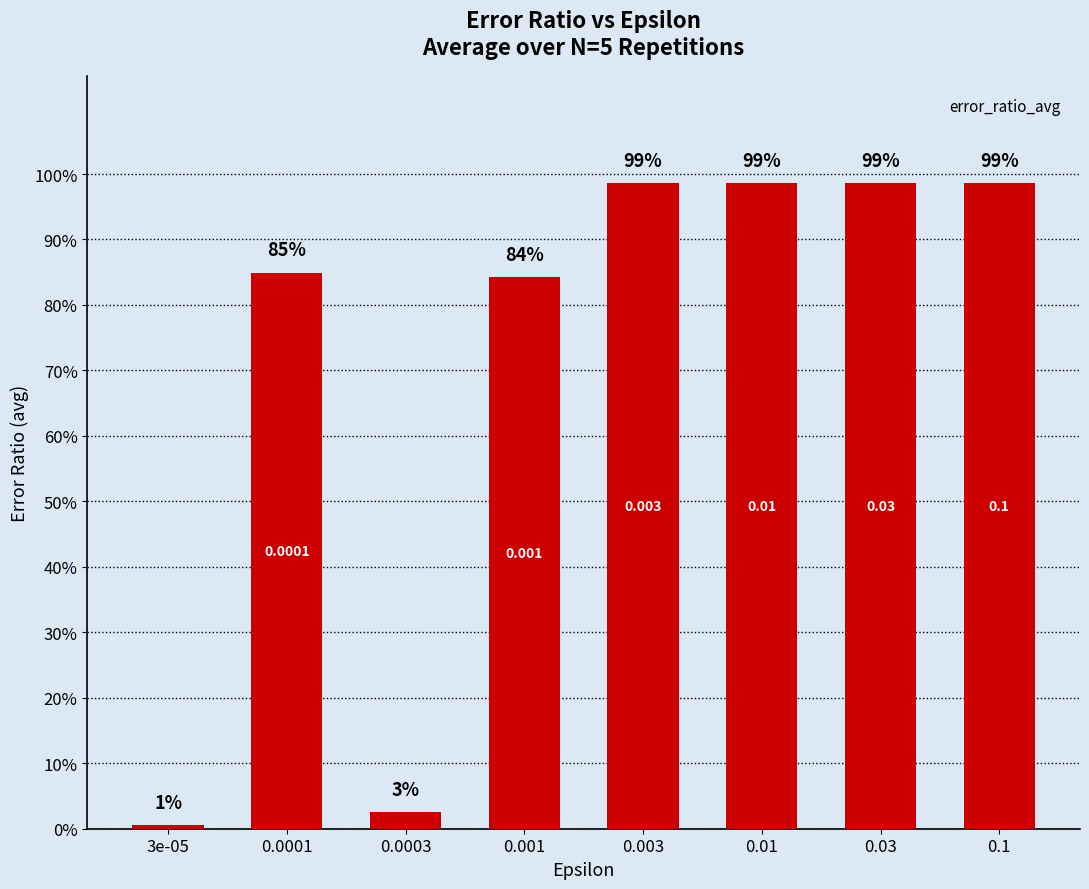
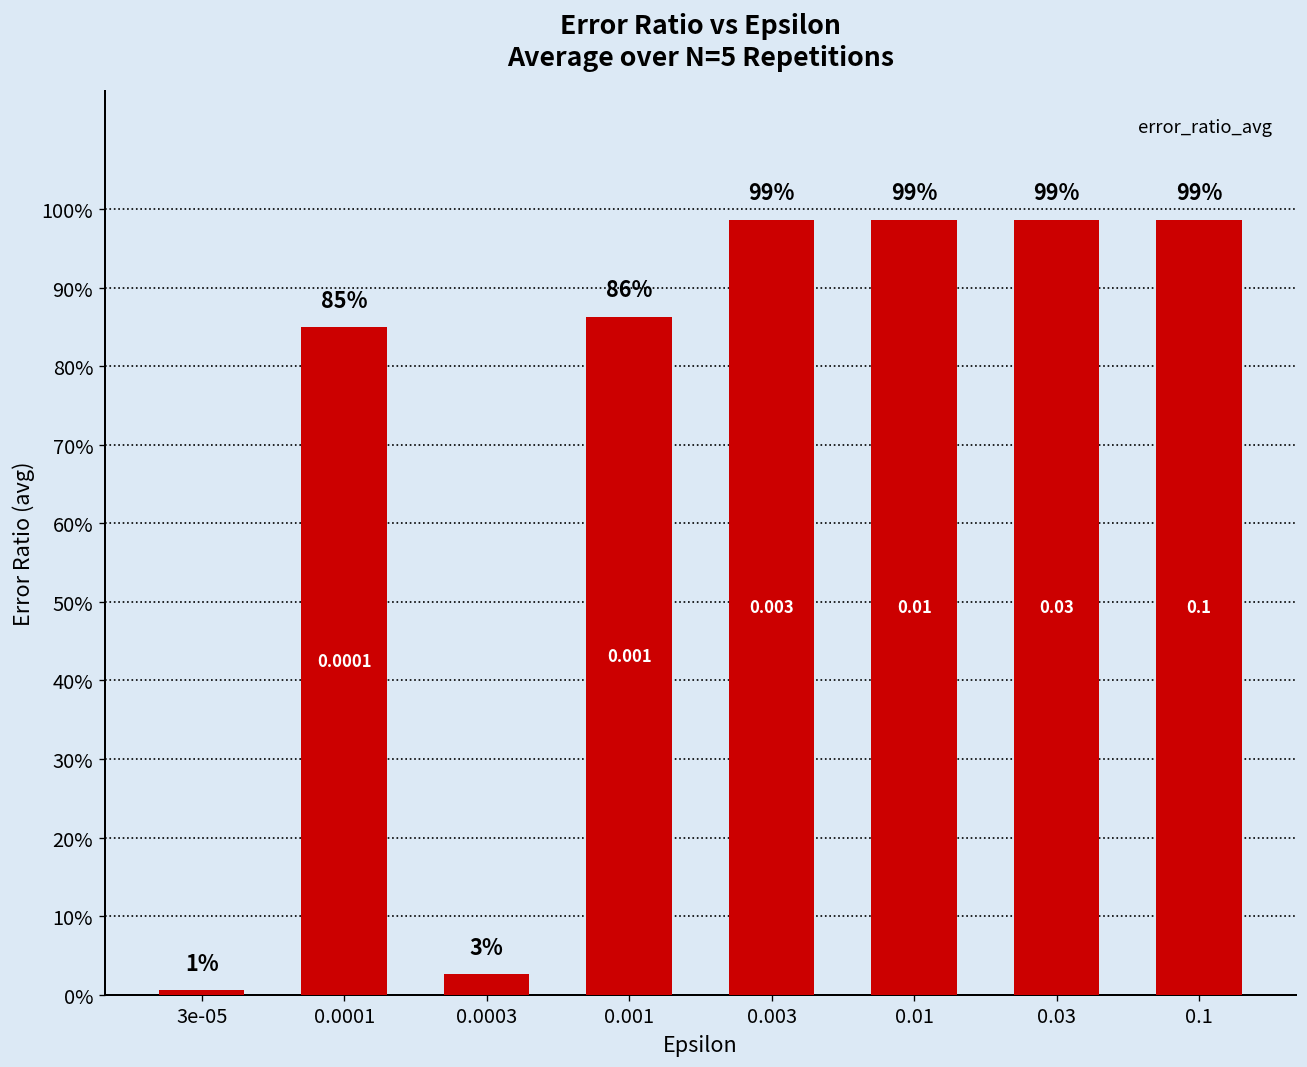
  {
    "3e-05": "1%",
    "0.0001": "85%",
    "0.0003": "3%",
-   "0.001": "84%",
+   "0.001": "86%",
    "0.003": "99%",
    "0.01": "99%",
    "0.03": "99%",
    "0.1": "99%"
  }
